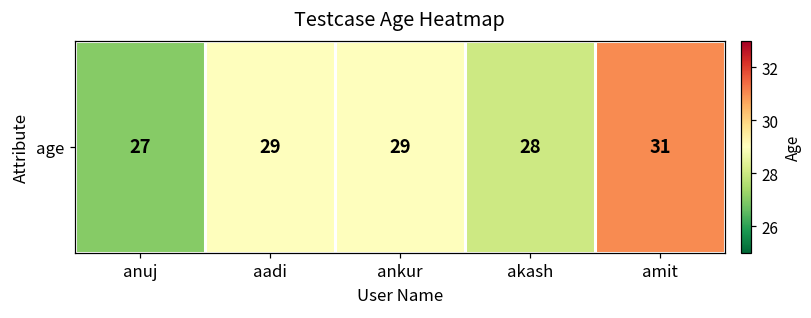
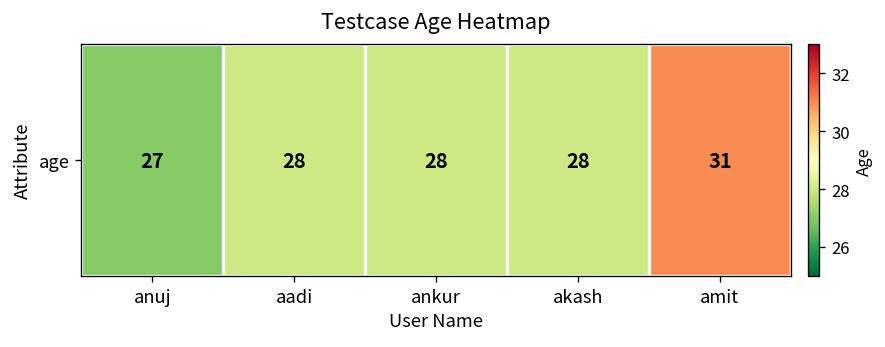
  {
    "age": {
      "anuj": 27,
-     "aadi": 29,
-     "ankur": 29,
+     "aadi": 28,
+     "ankur": 28,
      "akash": 28,
      "amit": 31
    }
  }
